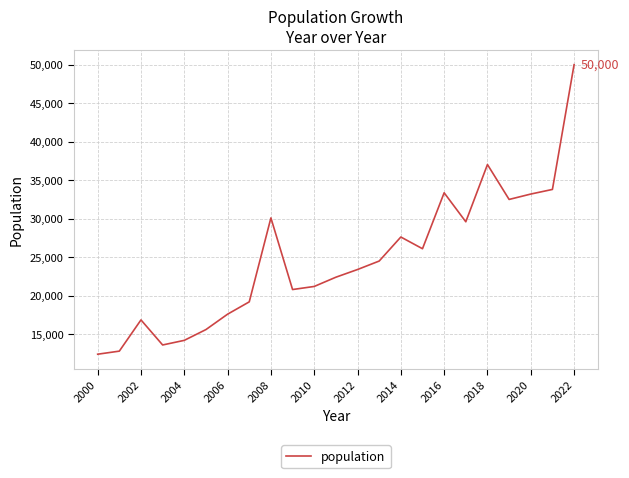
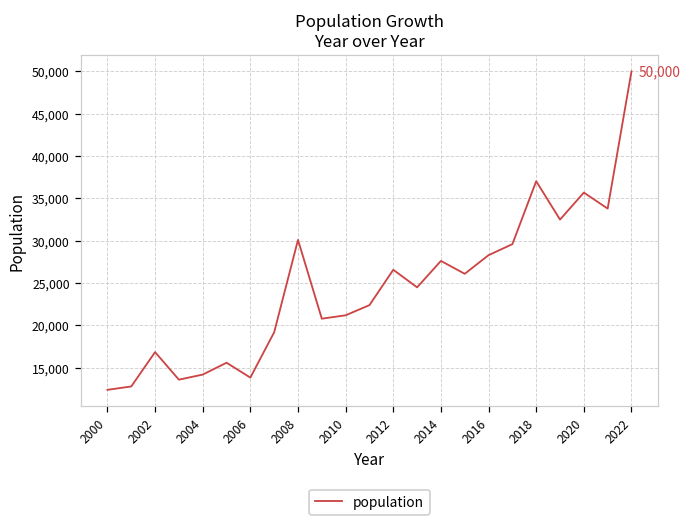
  {
    "2000": "12,000",
    "2002": "17,000",
    "2004": "14,000",
-   "2006": "18,000",
+   "2006": "14,000",
    "2008": "30,000",
    "2010": "21,000",
-   "2012": "23,000",
+   "2012": "27,000",
    "2014": "28,000",
-   "2016": "33,000",
+   "2016": "28,000",
    "2018": "37,000",
-   "2020": "33,000"
+   "2020": "36,000"
  }
